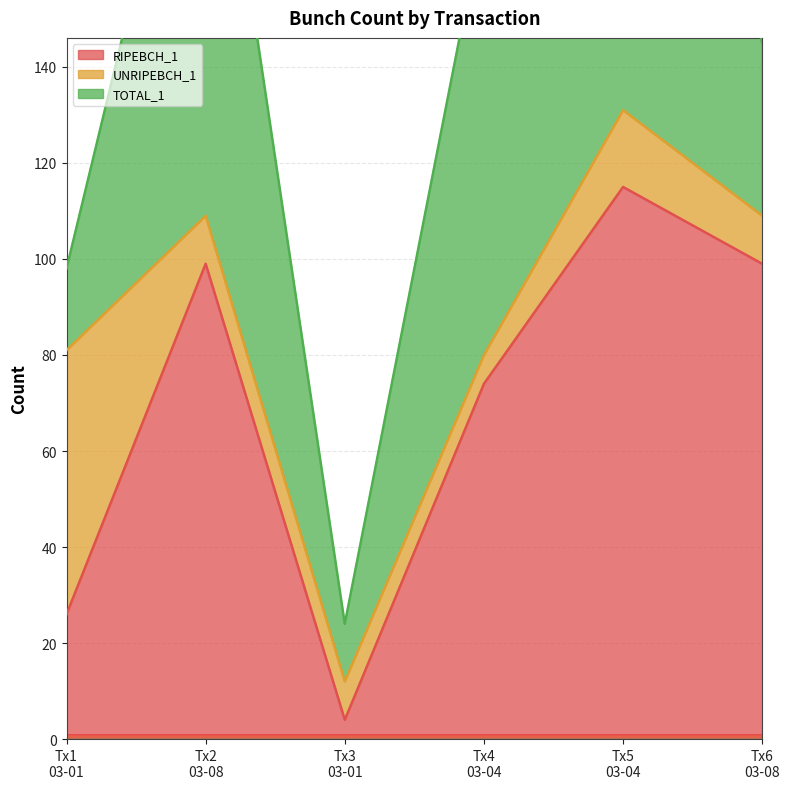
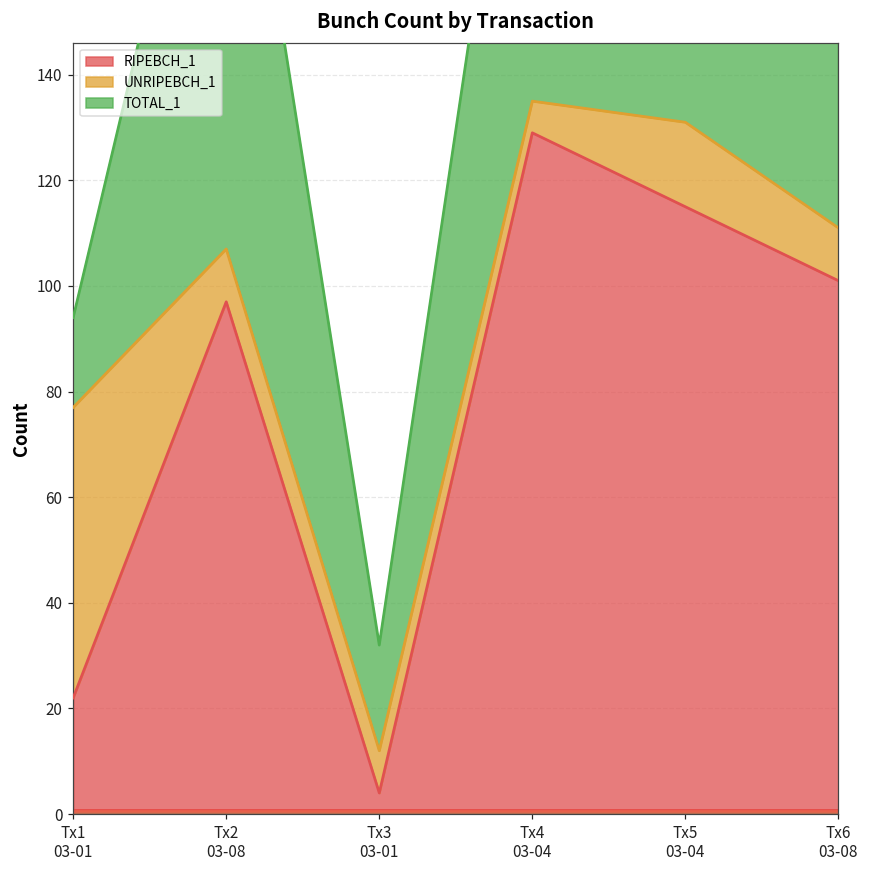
  {
    "RIPEBCH_1": {
-     "Tx1 03-01": 26,
-     "Tx2 03-08": 99,
+     "Tx1 03-01": 22,
+     "Tx2 03-08": 97,
      "Tx3 03-01": 4,
-     "Tx4 03-04": 74,
+     "Tx4 03-04": 129,
      "Tx5 03-04": 115,
-     "Tx6 03-08": 99
+     "Tx6 03-08": 101
    },
    "UNRIPEBCH_1": {
      "Tx1 03-01": 55,
      "Tx2 03-08": 10,
      "Tx3 03-01": 8,
      "Tx4 03-04": 6,
      "Tx5 03-04": 16,
      "Tx6 03-08": 10
    },
    "TOTAL_1": {
      "Tx1 03-01": 17,
-     "Tx3 03-01": 12
+     "Tx3 03-01": 20
    }
  }
